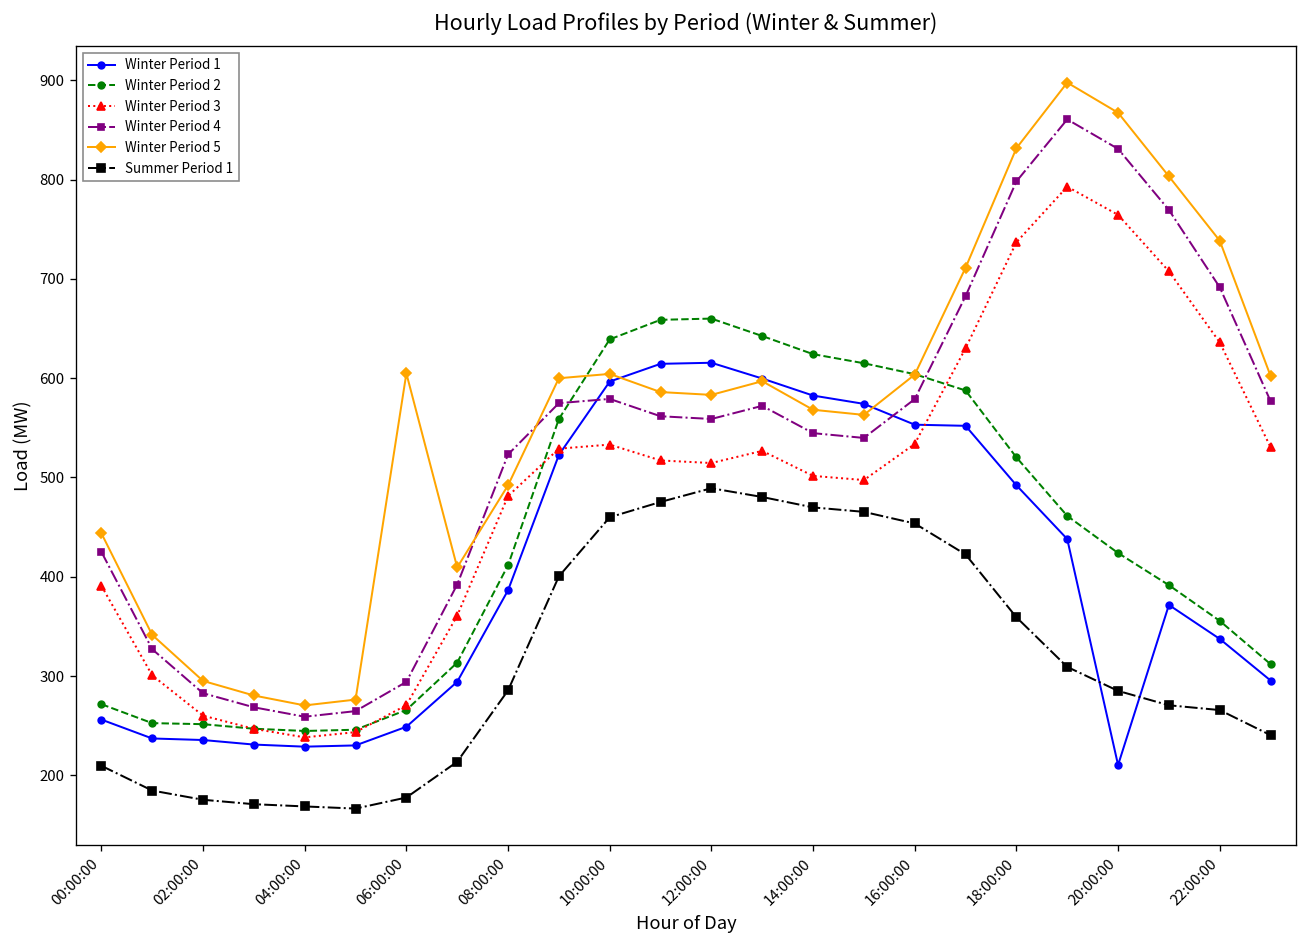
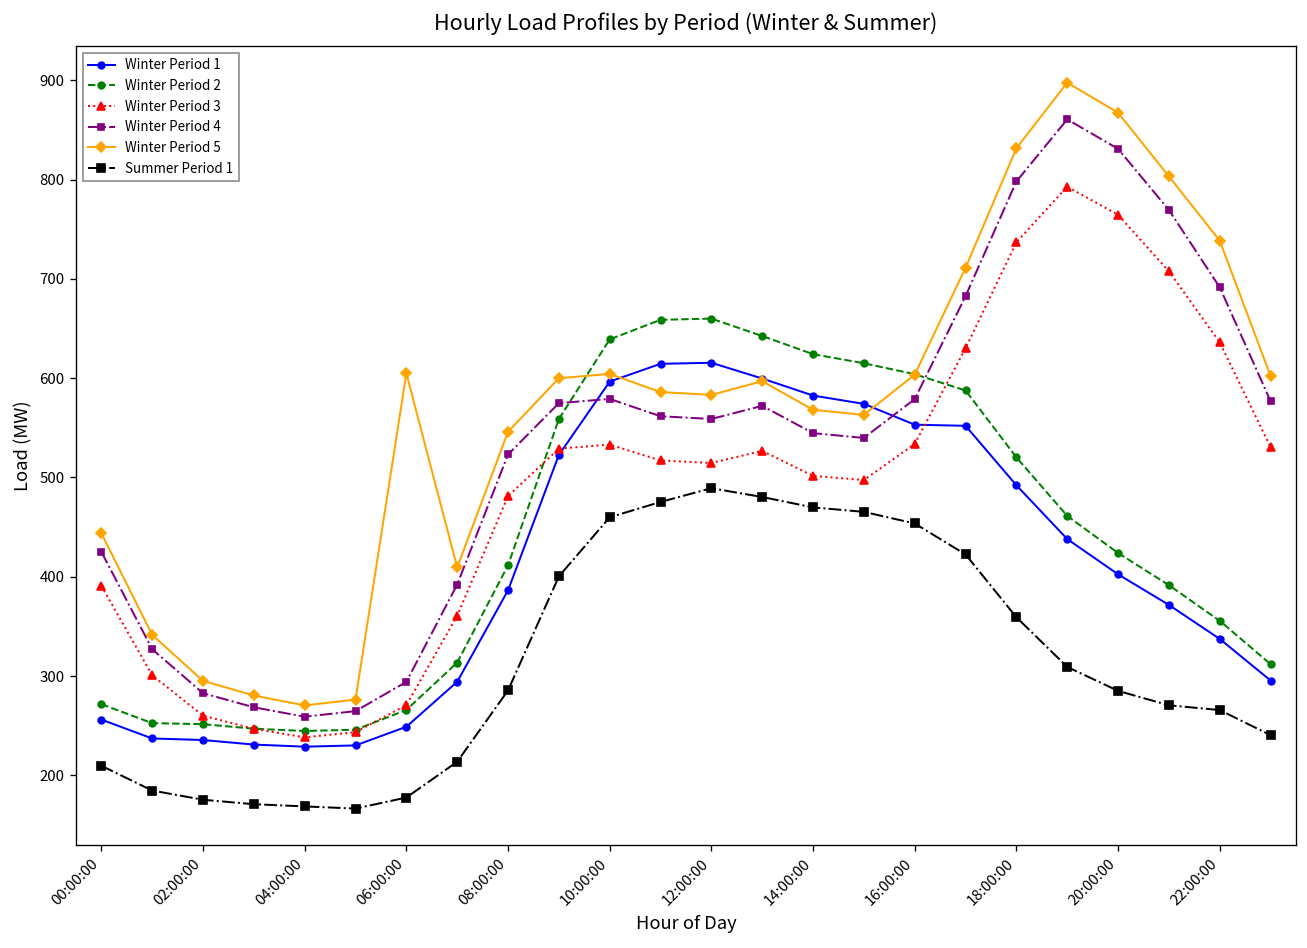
  {
    "Winter Period 1": {
      "00:00:00": 260,
      "02:00:00": 240,
      "04:00:00": 230,
      "06:00:00": 250,
      "08:00:00": 390,
      "10:00:00": 600,
      "12:00:00": 620,
      "14:00:00": 580,
      "16:00:00": 550,
      "18:00:00": 490,
-     "20:00:00": 210,
+     "20:00:00": 400,
      "22:00:00": 340
    },
    "Winter Period 2": {
      "00:00:00": 270,
      "02:00:00": 250,
      "04:00:00": 240,
      "06:00:00": 270,
      "08:00:00": 410,
      "10:00:00": 640,
      "12:00:00": 660,
      "14:00:00": 620,
      "18:00:00": 520,
      "20:00:00": 420,
      "22:00:00": 360
    },
    "Winter Period 3": {
      "00:00:00": 390,
      "02:00:00": 260,
      "04:00:00": 240,
      "06:00:00": 270,
      "08:00:00": 480,
      "10:00:00": 530,
      "12:00:00": 510,
      "14:00:00": 500,
      "16:00:00": 530,
      "18:00:00": 740,
      "20:00:00": 760,
      "22:00:00": 640
    },
    "Winter Period 4": {
      "00:00:00": 430,
      "02:00:00": 280,
      "04:00:00": 260,
      "06:00:00": 290,
      "08:00:00": 520,
      "10:00:00": 580,
      "12:00:00": 560,
      "14:00:00": 540,
      "16:00:00": 580,
      "18:00:00": 800,
      "20:00:00": 830,
      "22:00:00": 690
    },
    "Winter Period 5": {
      "00:00:00": 440,
      "02:00:00": 300,
      "04:00:00": 270,
      "06:00:00": 600,
-     "08:00:00": 490,
+     "08:00:00": 550,
      "10:00:00": 600,
      "12:00:00": 580,
      "14:00:00": 570,
      "18:00:00": 830,
      "20:00:00": 870,
      "22:00:00": 740
    },
    "Summer Period 1": {
      "00:00:00": 210,
      "02:00:00": 180,
      "04:00:00": 170,
      "06:00:00": 180,
      "08:00:00": 290,
      "10:00:00": 460,
      "12:00:00": 490,
      "14:00:00": 470,
      "16:00:00": 450,
      "18:00:00": 360,
      "20:00:00": 290,
      "22:00:00": 270
    }
  }
